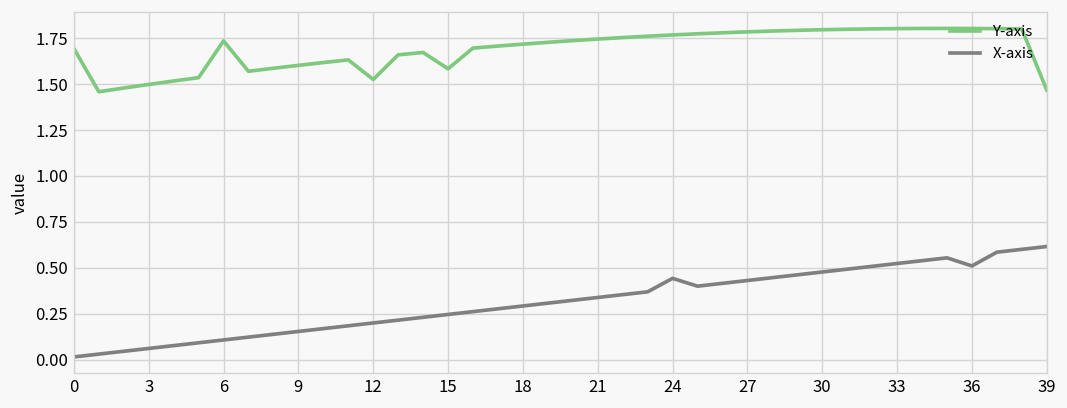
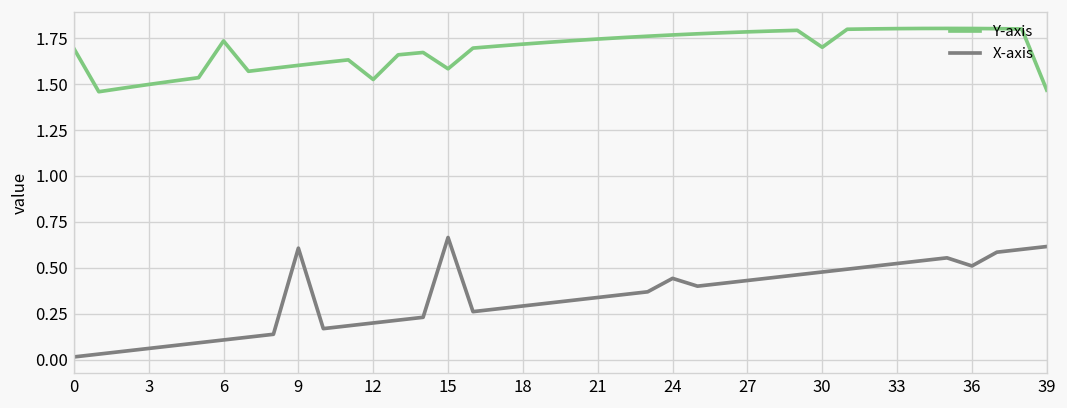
  {
    "Y-axis": {
      "0": 1.69,
      "3": 1.50,
      "6": 1.73,
      "9": 1.60,
      "12": 1.53,
      "15": 1.58,
      "18": 1.72,
      "21": 1.74,
      "24": 1.77,
      "27": 1.78,
-     "30": 1.80,
+     "30": 1.70,
      "33": 1.80,
      "36": 1.80,
      "39": 1.47
    },
    "X-axis": {
      "0": 0.02,
      "3": 0.06,
      "6": 0.11,
-     "9": 0.15,
+     "9": 0.61,
      "12": 0.20,
-     "15": 0.25,
+     "15": 0.67,
      "18": 0.29,
      "21": 0.34,
      "24": 0.44,
      "27": 0.43,
      "30": 0.48,
      "33": 0.52,
      "36": 0.51,
      "39": 0.62
    }
  }
